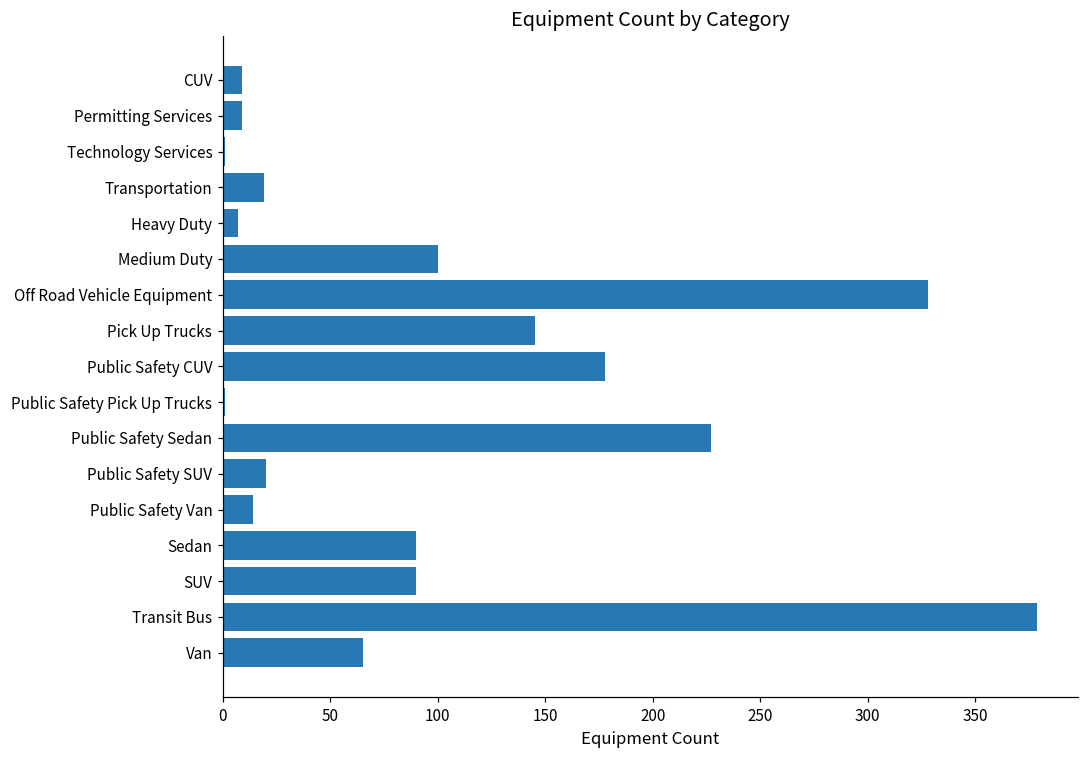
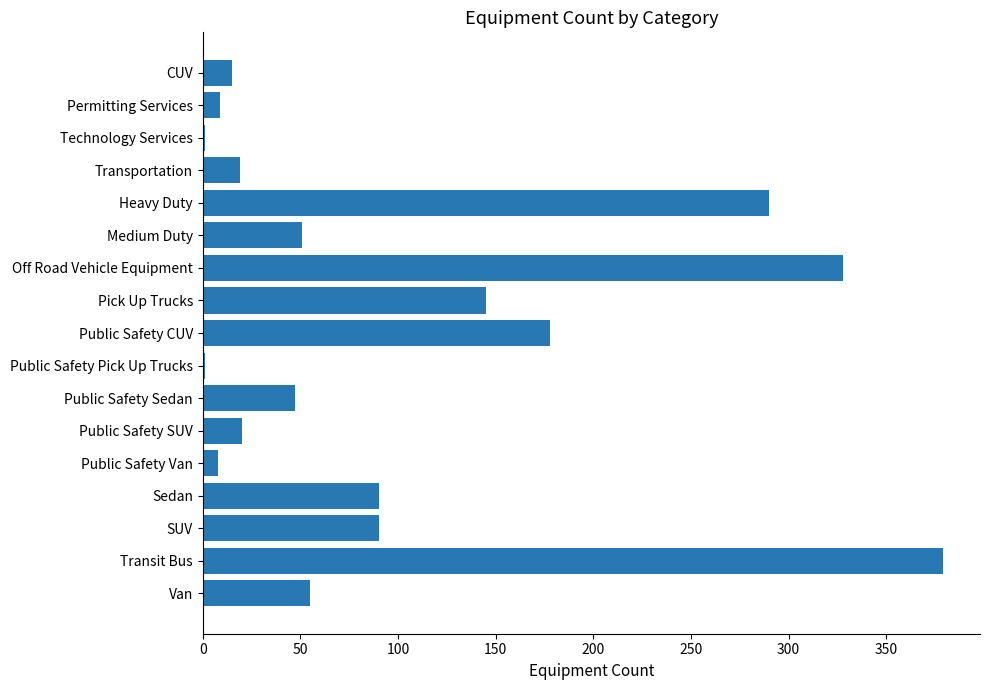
  {
-   "CUV": 9,
+   "CUV": 15,
    "Permitting Services": 9,
    "Transportation": 19,
-   "Heavy Duty": 7,
-   "Medium Duty": 100,
+   "Heavy Duty": 290,
+   "Medium Duty": 51,
    "Off Road Vehicle Equipment": 328,
    "Pick Up Trucks": 145,
    "Public Safety CUV": 178,
-   "Public Safety Sedan": 227,
+   "Public Safety Sedan": 47,
    "Public Safety SUV": 20,
-   "Public Safety Van": 14,
+   "Public Safety Van": 8,
    "Sedan": 90,
    "SUV": 90,
    "Transit Bus": 379,
-   "Van": 65
+   "Van": 55
  }
